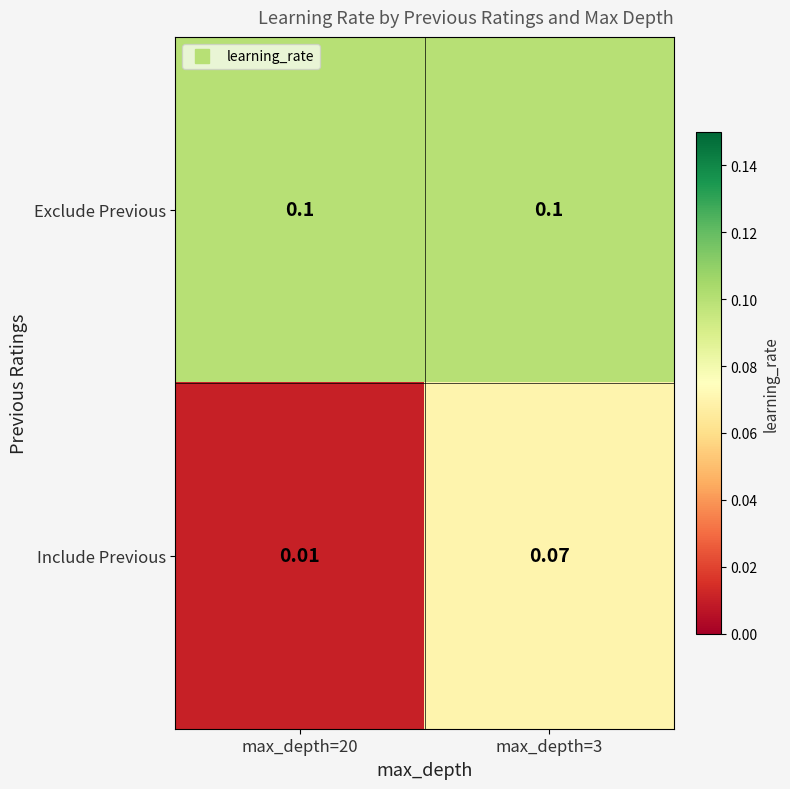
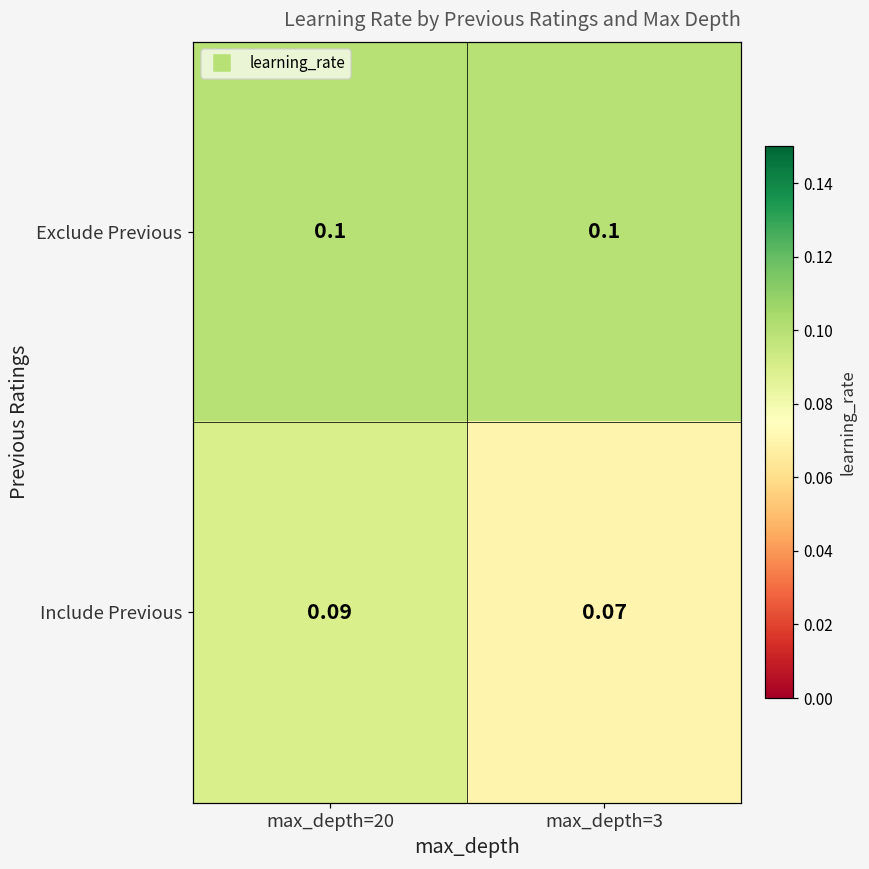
  {
    "Exclude Previous": {
      "max_depth=20": 0.1,
      "max_depth=3": 0.1
    },
    "Include Previous": {
-     "max_depth=20": 0.01,
+     "max_depth=20": 0.09,
      "max_depth=3": 0.07
    }
  }
